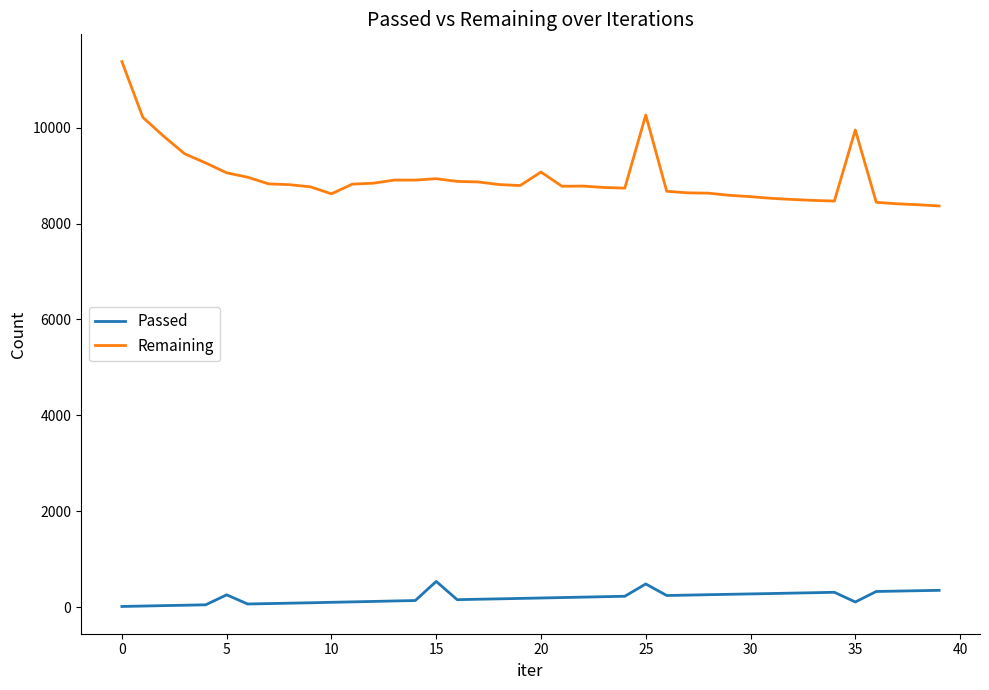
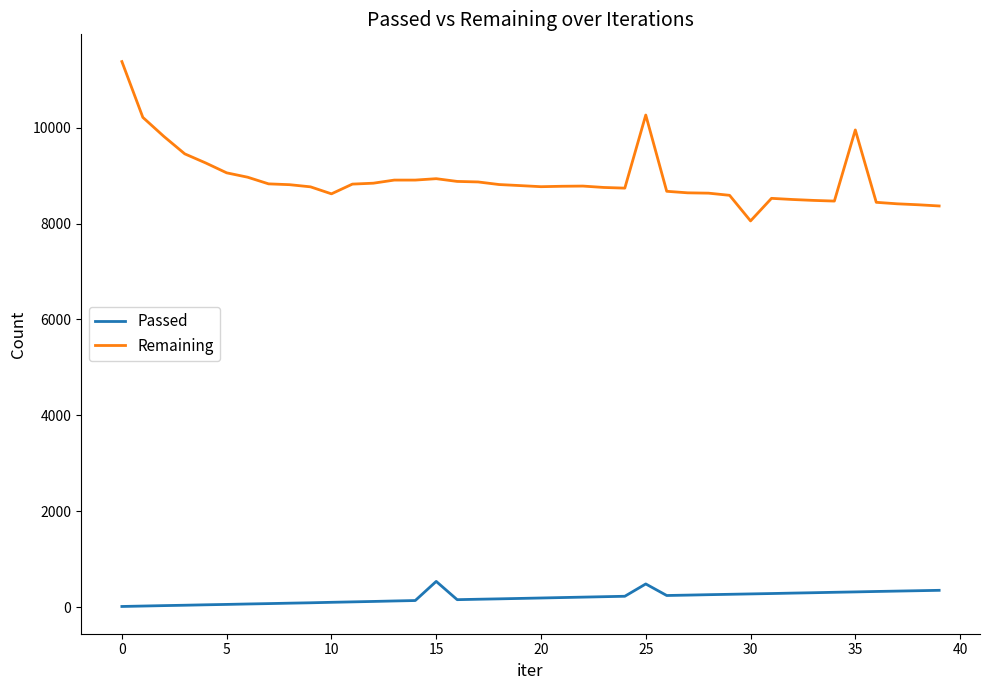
  {
    "Passed": {
      "0": 0,
-     "5": 300,
+     "5": 100,
      "10": 100,
      "15": 500,
      "20": 200,
      "25": 500,
      "30": 300,
-     "35": 100
+     "35": 300
    },
    "Remaining": {
      "0": 11400,
      "5": 9100,
      "10": 8600,
      "15": 8900,
-     "20": 9100,
+     "20": 8800,
      "25": 10300,
-     "30": 8600,
+     "30": 8100,
      "35": 10000
    }
  }
